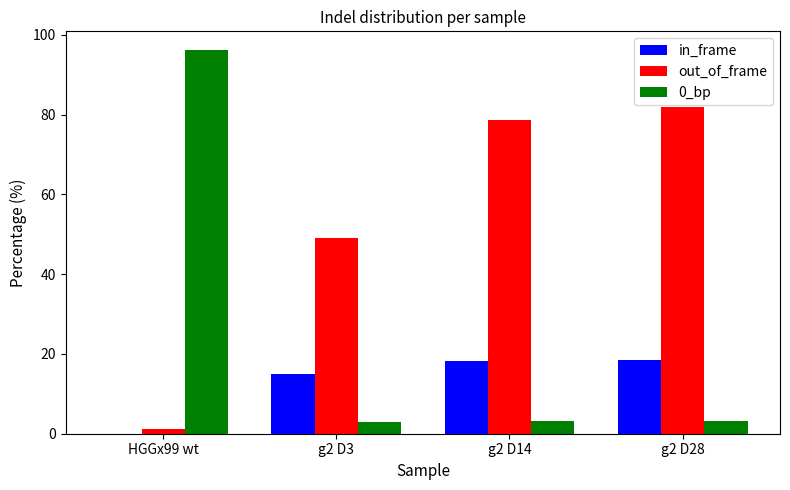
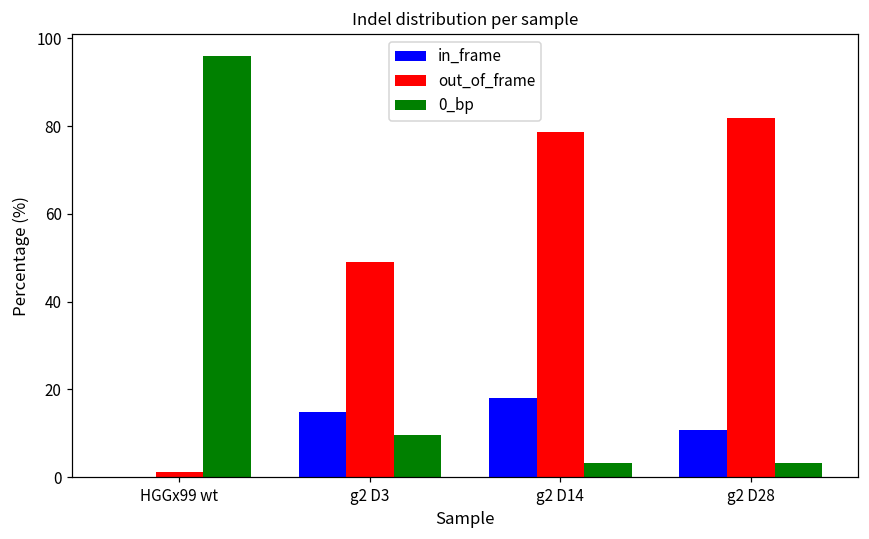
  {
    "in_frame": {
      "HGGx99 wt": 0,
      "g2 D3": 15,
      "g2 D14": 18,
-     "g2 D28": 18
+     "g2 D28": 11
    },
    "out_of_frame": {
      "HGGx99 wt": 1,
      "g2 D3": 49,
      "g2 D14": 79,
      "g2 D28": 82
    },
    "0_bp": {
      "HGGx99 wt": 96,
-     "g2 D3": 3,
+     "g2 D3": 10,
      "g2 D14": 3,
      "g2 D28": 3
    }
  }
